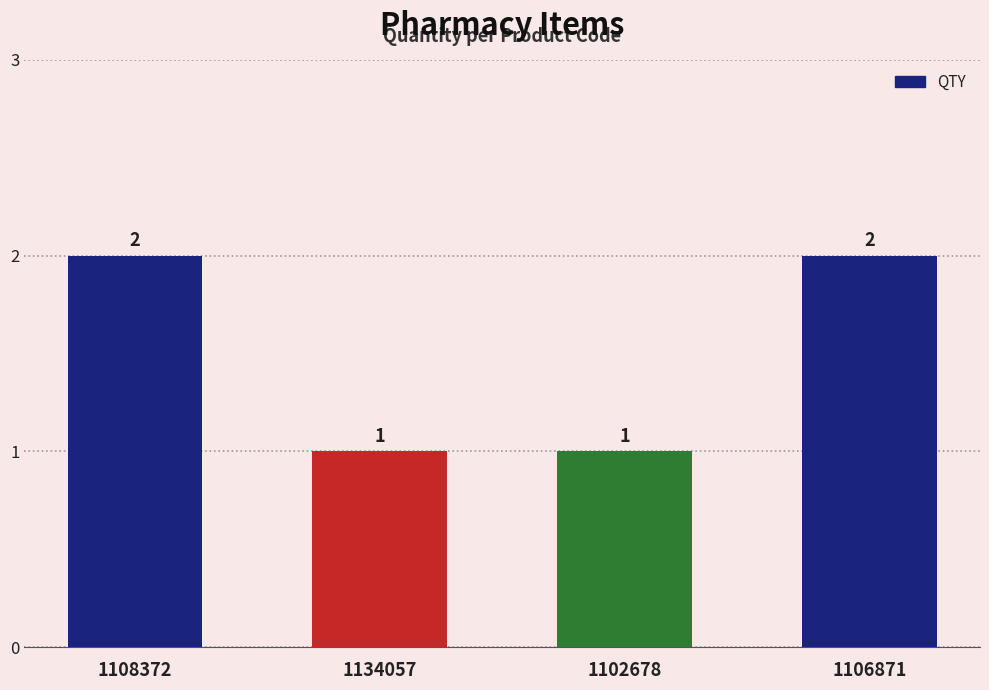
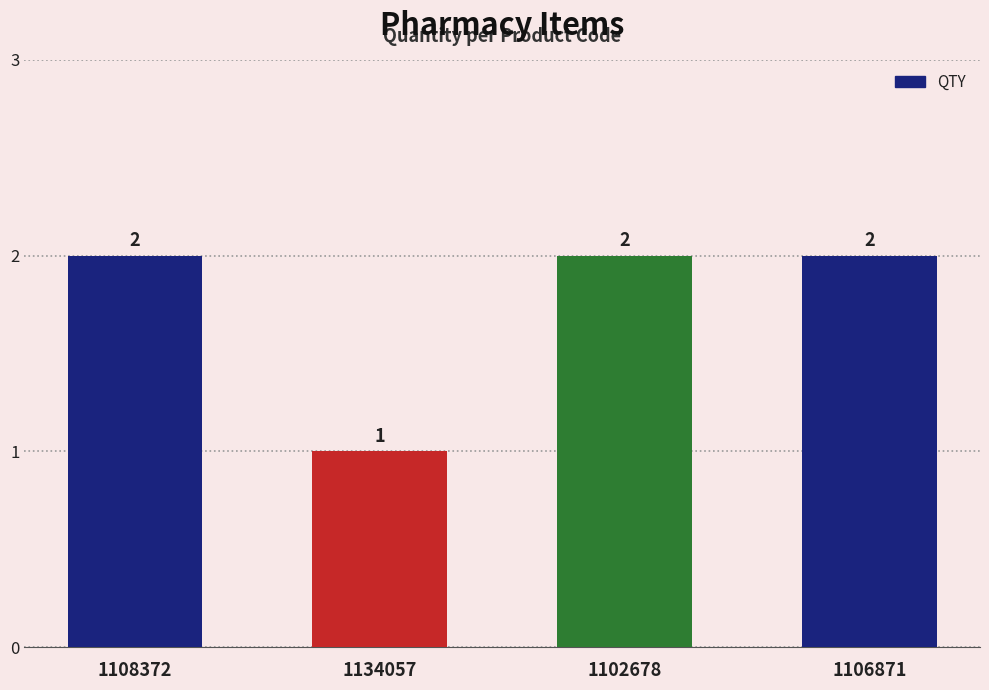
  {
    "1108372": 2,
    "1134057": 1,
-   "1102678": 1,
+   "1102678": 2,
    "1106871": 2
  }
